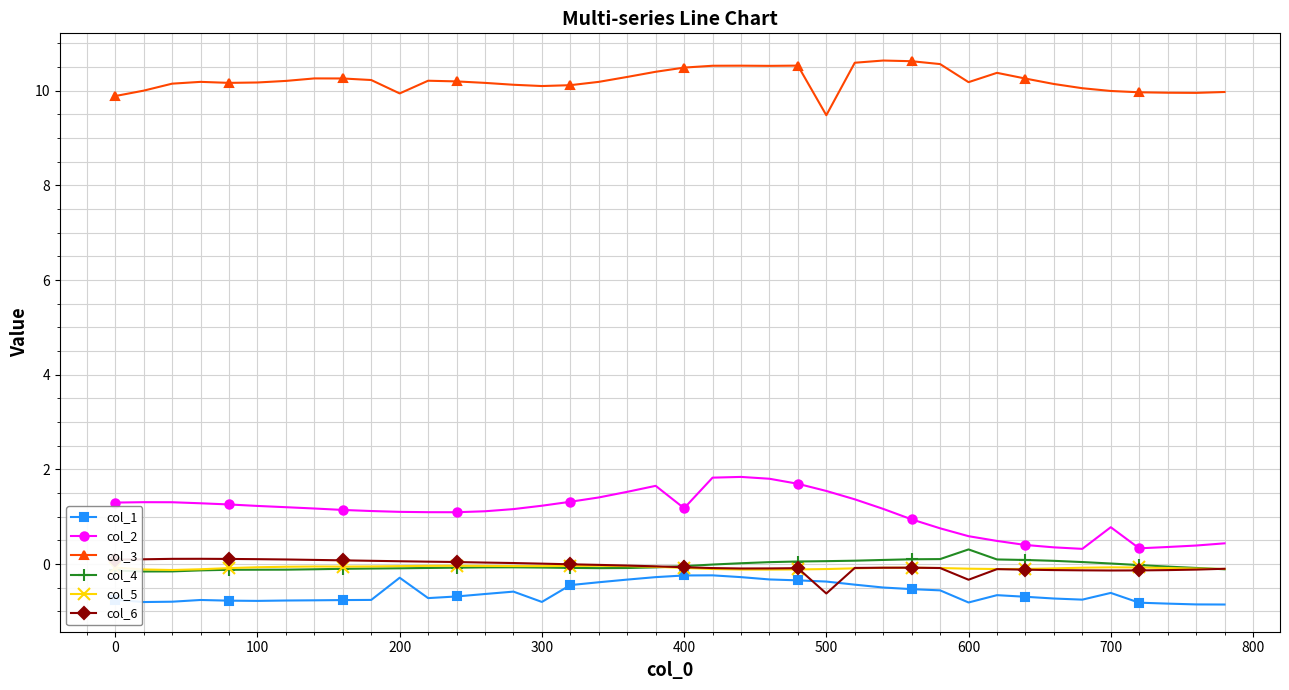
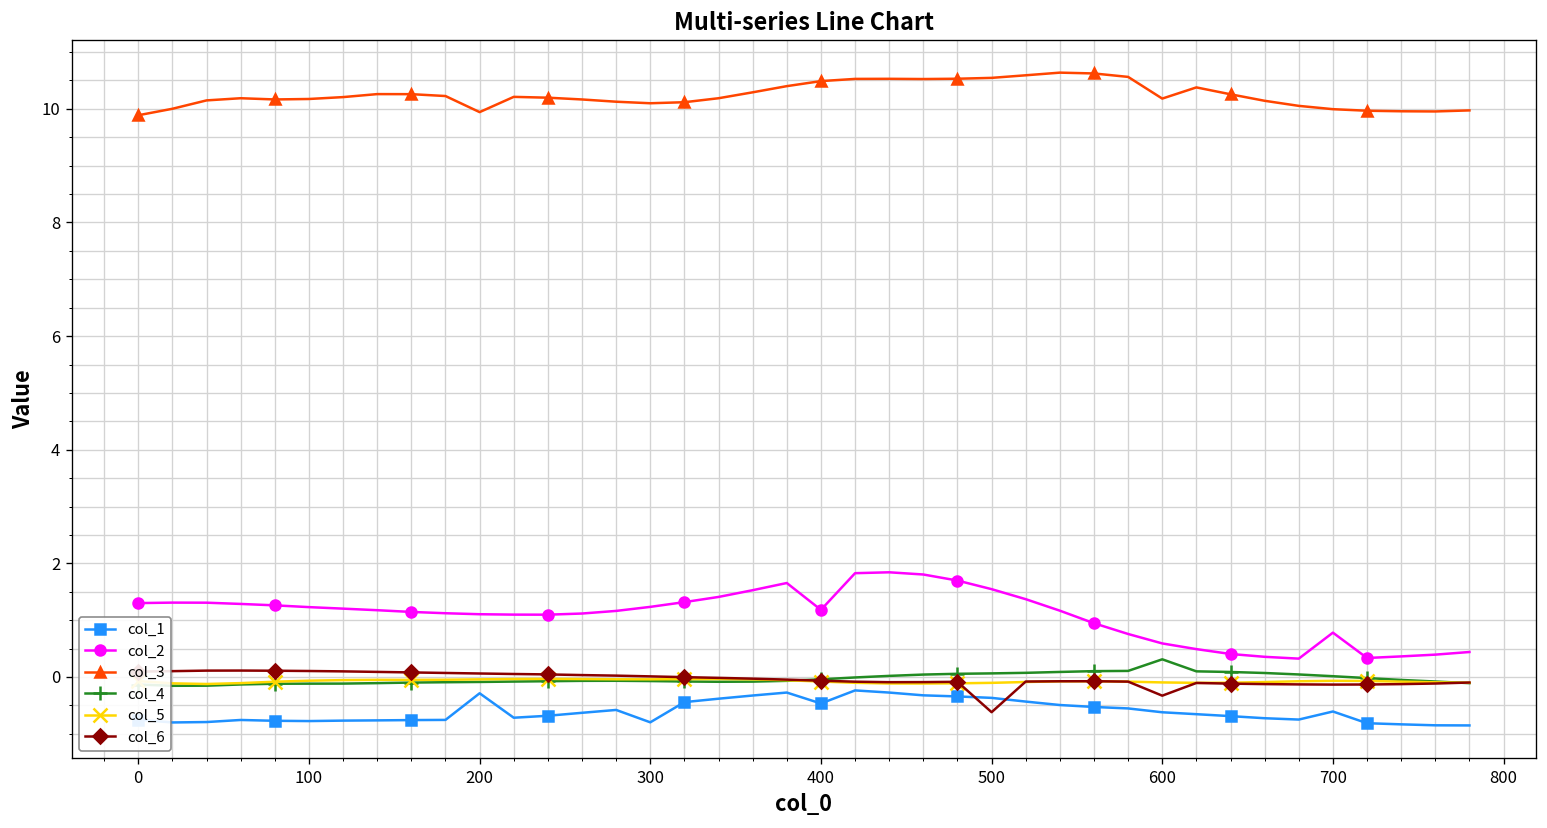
  {
    "col_1": {
      "100": -0.8,
      "200": -0.3,
      "300": -0.8,
-     "400": -0.2,
+     "400": -0.5,
      "500": -0.4,
-     "600": -0.8,
+     "600": -0.6,
      "700": -0.6
    },
    "col_2": {
      "0": 1.3,
      "100": 1.2,
      "200": 1.1,
      "300": 1.2,
      "400": 1.2,
      "500": 1.5,
      "600": 0.6,
      "700": 0.8
    },
    "col_3": {
      "0": 9.9,
      "100": 10.2,
      "200": 9.9,
      "300": 10.1,
      "400": 10.5,
-     "500": 9.5,
+     "500": 10.5,
      "600": 10.2,
      "700": 10.0
    },
    "col_4": {
      "500": 0.1,
      "600": 0.3,
      "700": 0.0
    },
    "col_5": {
      "500": -0.1,
      "600": -0.1,
      "700": -0.1
    },
    "col_6": {
      "100": 0.1,
      "200": 0.1,
      "500": -0.6,
      "600": -0.3,
      "700": -0.1
    }
  }
